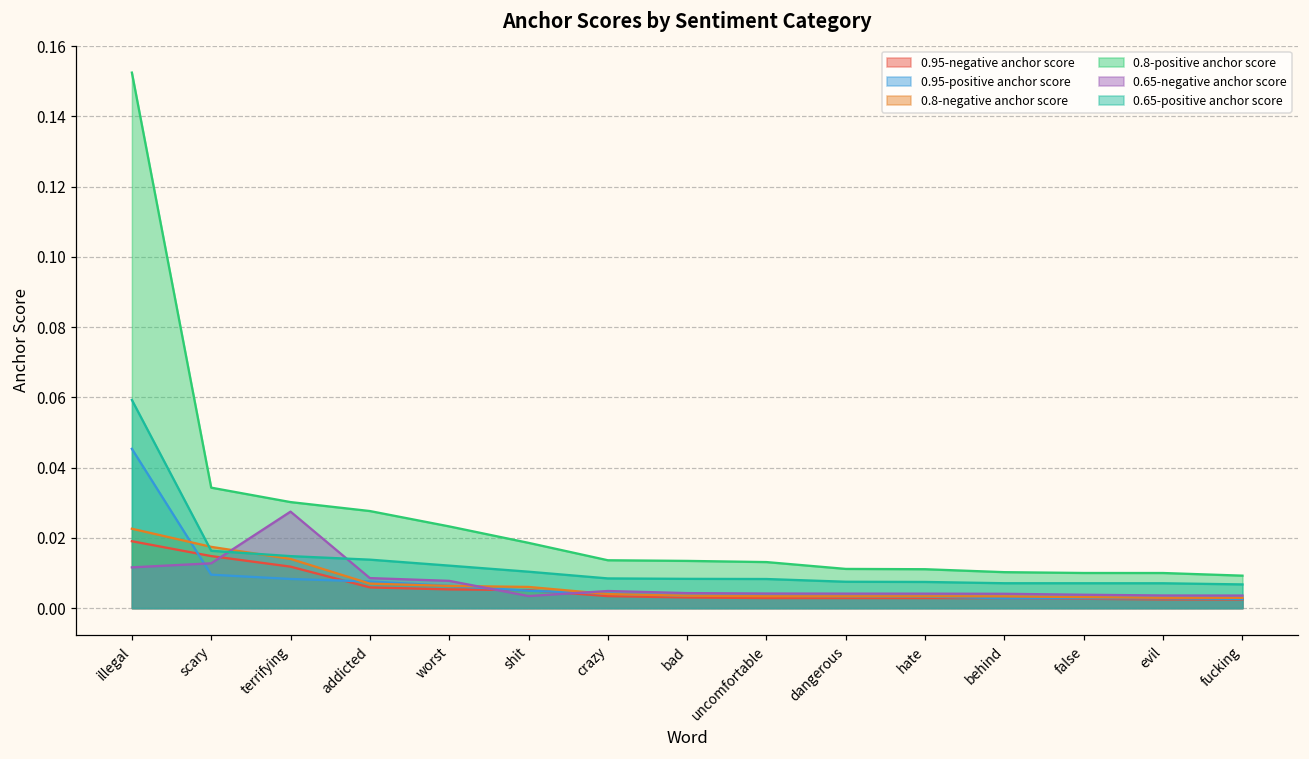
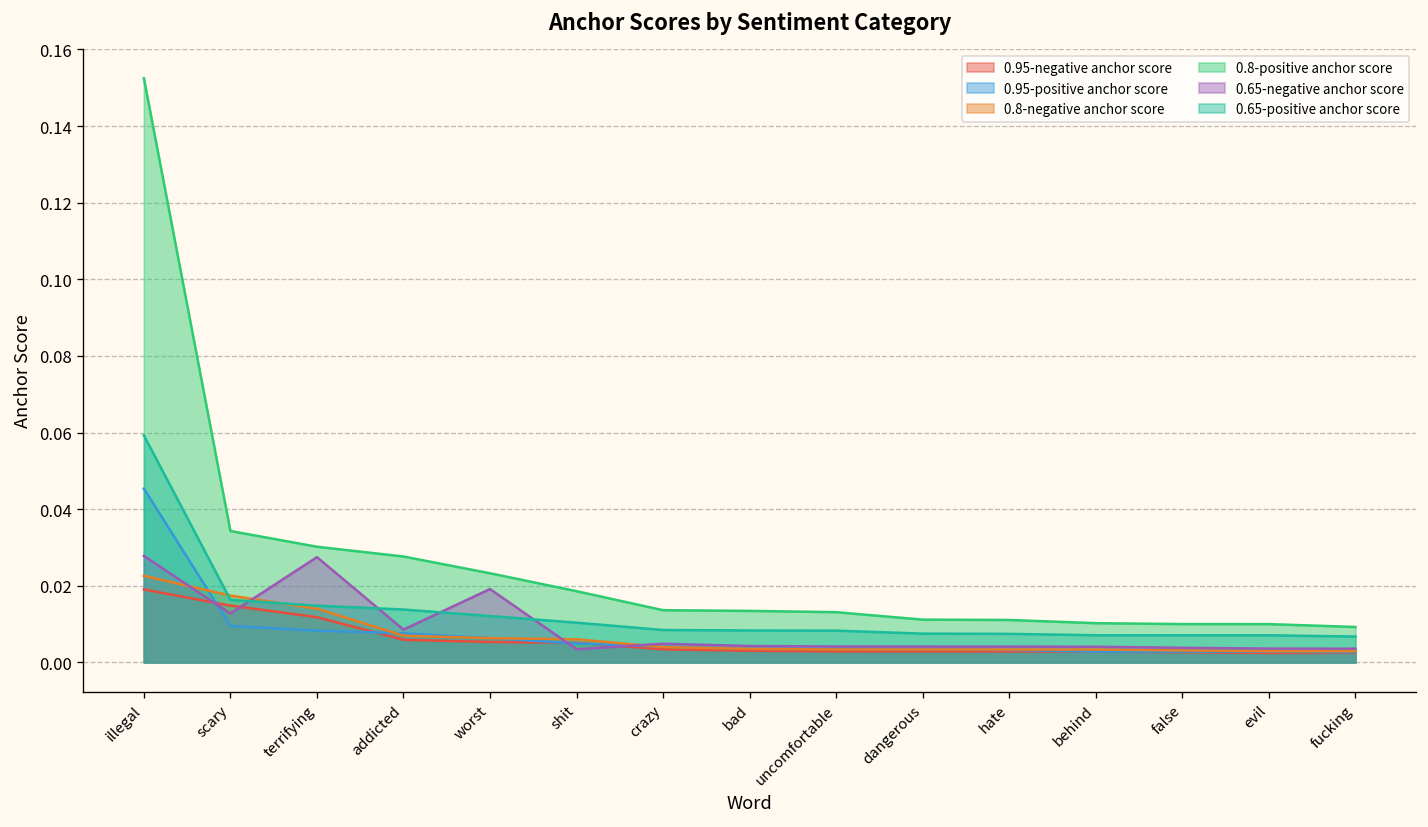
  {
    "0.65-negative anchor score": {
-     "illegal": 0.012,
+     "illegal": 0.028,
      "scary": 0.013,
      "terrifying": 0.027,
      "addicted": 0.009,
-     "worst": 0.008,
+     "worst": 0.019,
      "shit": 0.003
    }
  }
